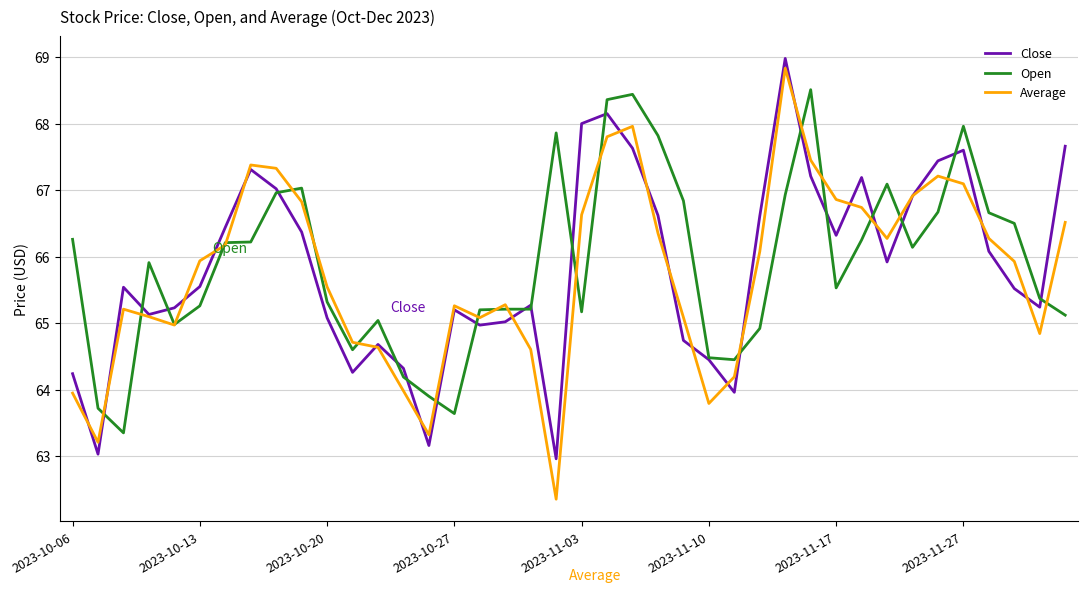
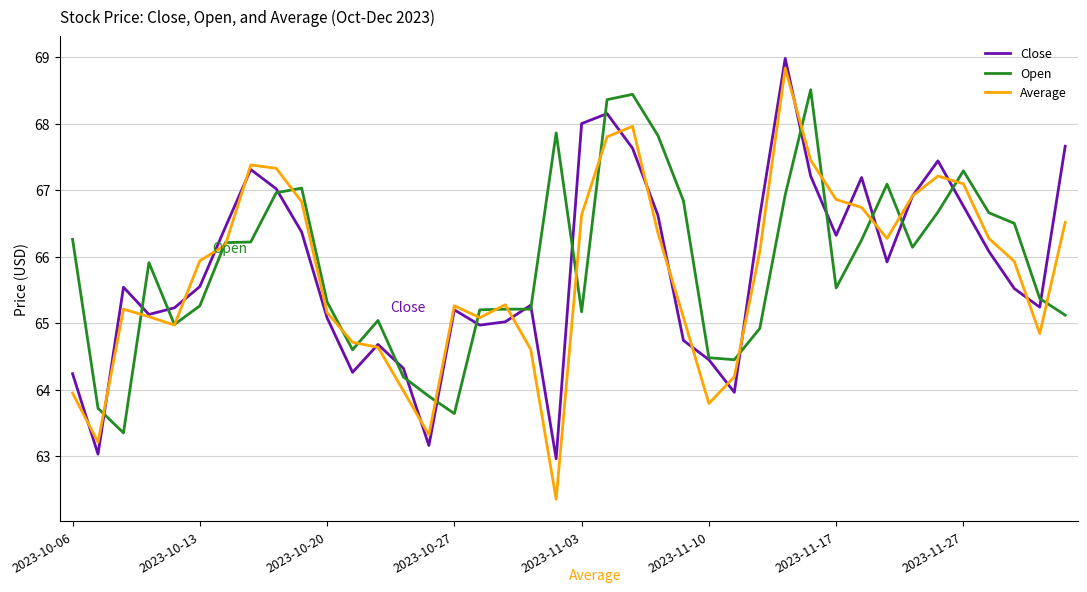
  {
    "Close": {
      "2023-10-06": 64.2,
      "2023-10-13": 65.6,
      "2023-10-20": 65.1,
      "2023-10-27": 65.2,
      "2023-11-03": 68.0,
      "2023-11-17": 66.3,
-     "2023-11-27": 67.6
+     "2023-11-27": 66.8
    },
    "Open": {
      "2023-10-06": 66.3,
      "2023-10-13": 65.3,
      "2023-10-20": 65.3,
      "2023-10-27": 63.6,
      "2023-11-03": 65.2,
      "2023-11-17": 65.5,
-     "2023-11-27": 68.0
+     "2023-11-27": 67.3
    },
    "Average": {
      "2023-10-06": 63.9,
      "2023-10-13": 65.9,
-     "2023-10-20": 65.5,
+     "2023-10-20": 65.2,
      "2023-10-27": 65.3,
      "2023-11-03": 66.6,
      "2023-11-10": 63.8,
      "2023-11-17": 66.9,
      "2023-11-27": 67.1
    }
  }
